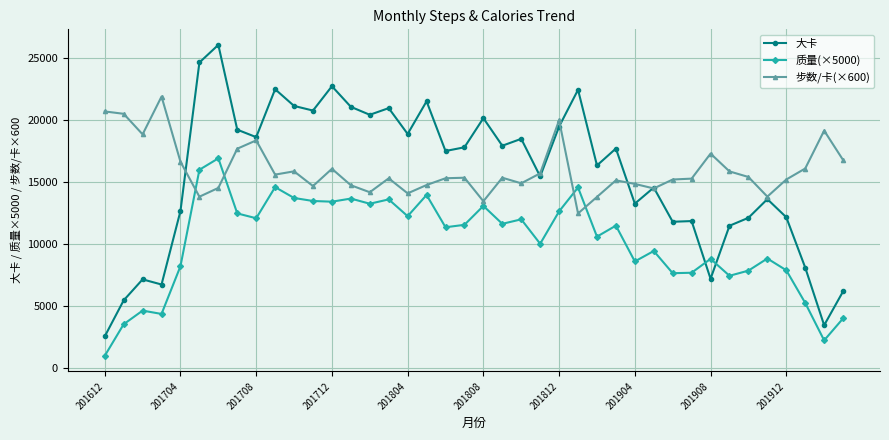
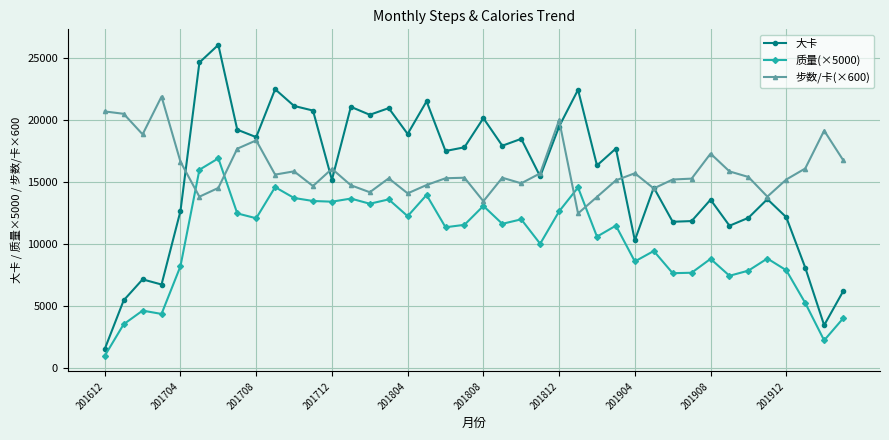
  {
    "大卡": {
-     "201612": 2600,
+     "201612": 1600,
      "201704": 12700,
      "201708": 18700,
-     "201712": 22800,
+     "201712": 15200,
      "201804": 18900,
      "201808": 20200,
      "201812": 19500,
-     "201904": 13300,
-     "201908": 7200,
+     "201904": 10300,
+     "201908": 13600,
      "201912": 12200
    },
    "质量(×5000)": {
      "201612": 1000,
      "201704": 8200,
      "201708": 12100,
      "201712": 13400,
      "201804": 12300,
      "201808": 13100,
      "201812": 12700,
      "201904": 8600,
      "201908": 8800,
      "201912": 7900
    },
    "步数/卡(×600)": {
      "201612": 20700,
      "201704": 16700,
      "201708": 18400,
      "201712": 16100,
      "201804": 14100,
      "201808": 13500,
      "201812": 20000,
-     "201904": 14900,
+     "201904": 15700,
      "201908": 17300,
      "201912": 15200
    }
  }
